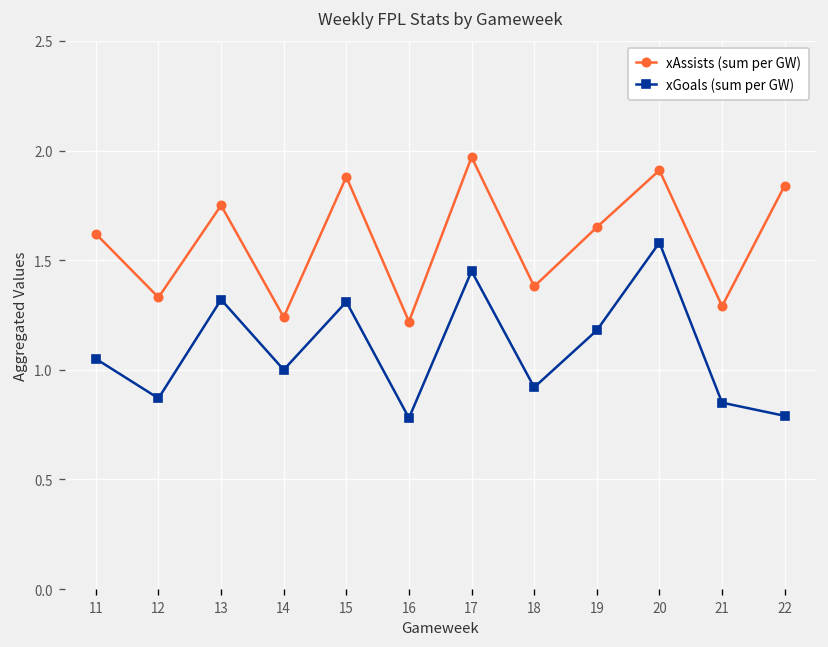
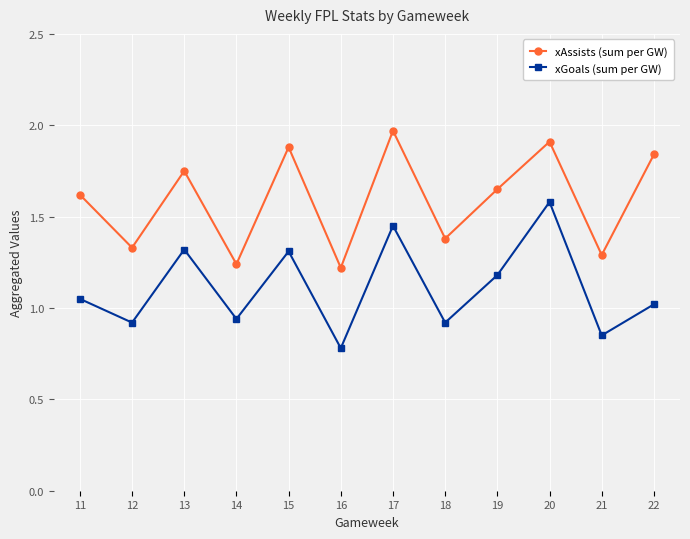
  {
    "xAssists (sum per GW)": {
      "11": 1.62,
      "12": 1.33,
      "13": 1.75,
      "14": 1.24,
      "15": 1.88,
      "16": 1.22,
      "17": 1.97,
      "18": 1.38,
      "19": 1.65,
      "20": 1.91,
      "21": 1.29,
      "22": 1.84
    },
    "xGoals (sum per GW)": {
      "11": 1.05,
-     "12": 0.87,
+     "12": 0.92,
      "13": 1.32,
-     "14": 1.00,
+     "14": 0.94,
      "15": 1.31,
      "16": 0.78,
      "17": 1.45,
      "18": 0.92,
      "19": 1.18,
      "20": 1.58,
      "21": 0.85,
-     "22": 0.79
+     "22": 1.02
    }
  }
